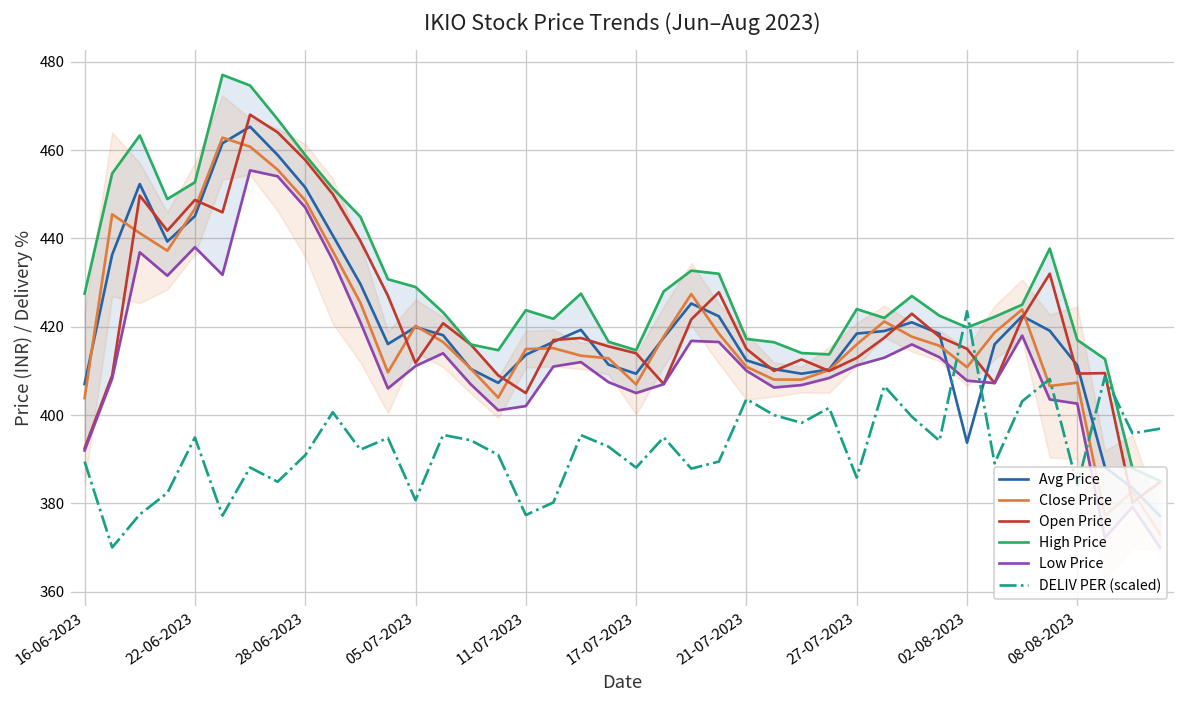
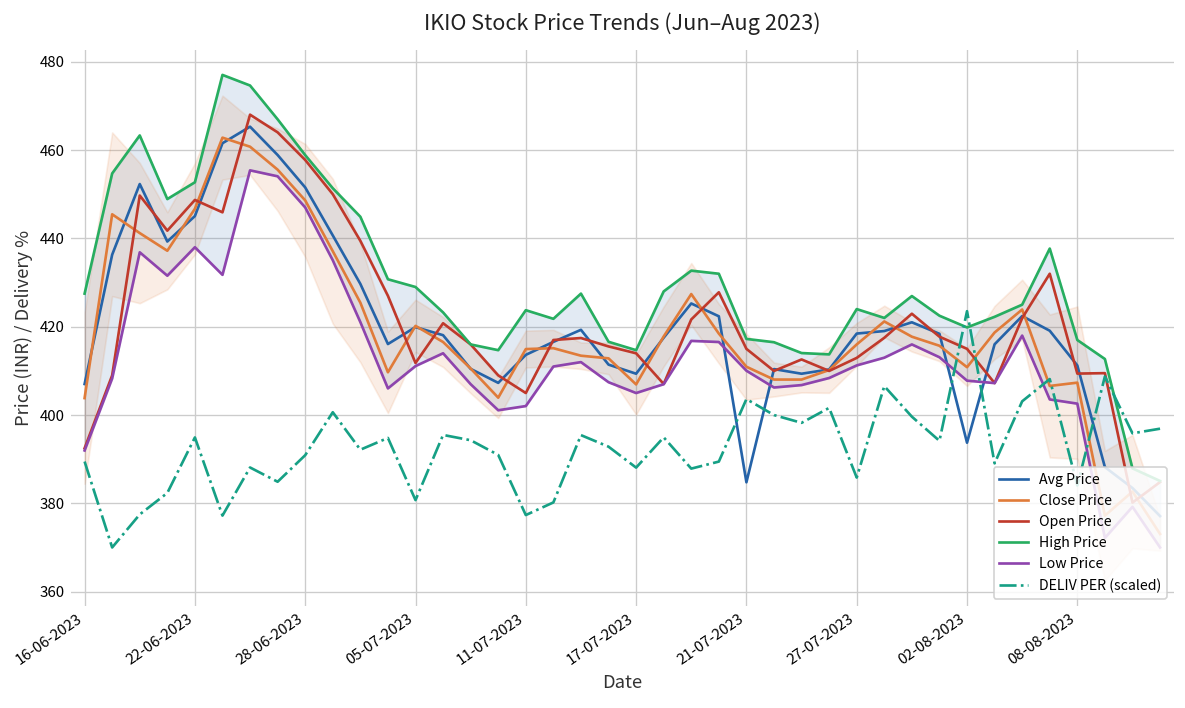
  {
    "Avg Price": {
      "16-06-2023": 407,
      "22-06-2023": 445,
      "28-06-2023": 452,
      "11-07-2023": 414,
      "17-07-2023": 409,
-     "21-07-2023": 412,
+     "21-07-2023": 385,
      "27-07-2023": 418,
      "02-08-2023": 394,
      "08-08-2023": 411
    },
    "Open Price": {
      "22-06-2023": 449,
      "28-06-2023": 458,
      "05-07-2023": 412,
      "11-07-2023": 405,
      "21-07-2023": 415,
      "27-07-2023": 413,
      "08-08-2023": 409
    },
    "Low Price": {
      "22-06-2023": 438,
      "28-06-2023": 447,
      "05-07-2023": 411,
      "11-07-2023": 402,
      "17-07-2023": 405,
      "21-07-2023": 410,
      "27-07-2023": 411,
      "02-08-2023": 408,
      "08-08-2023": 403
    }
  }
